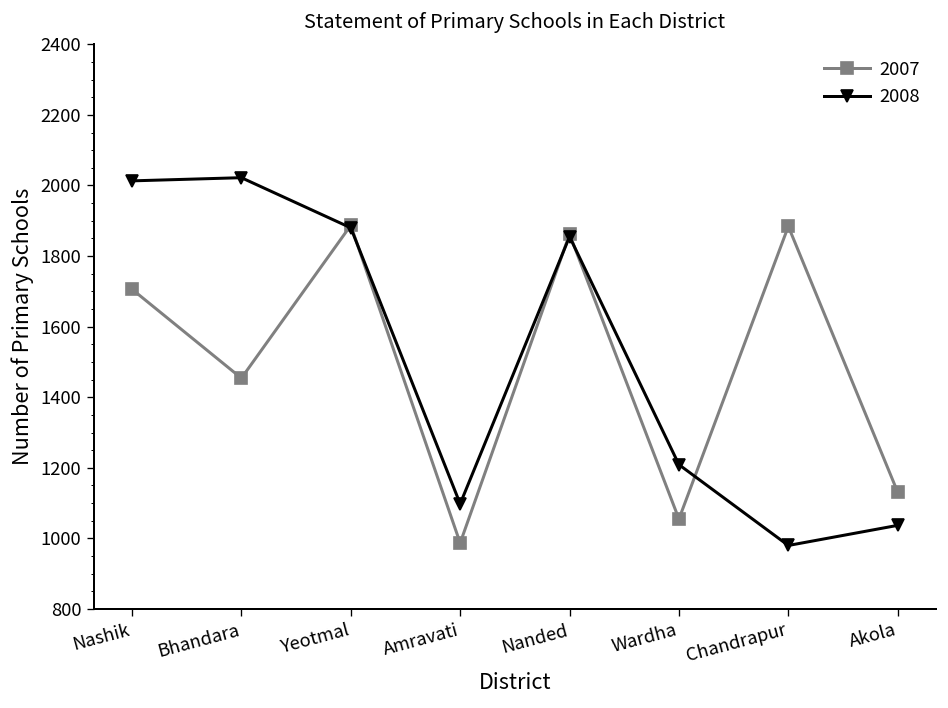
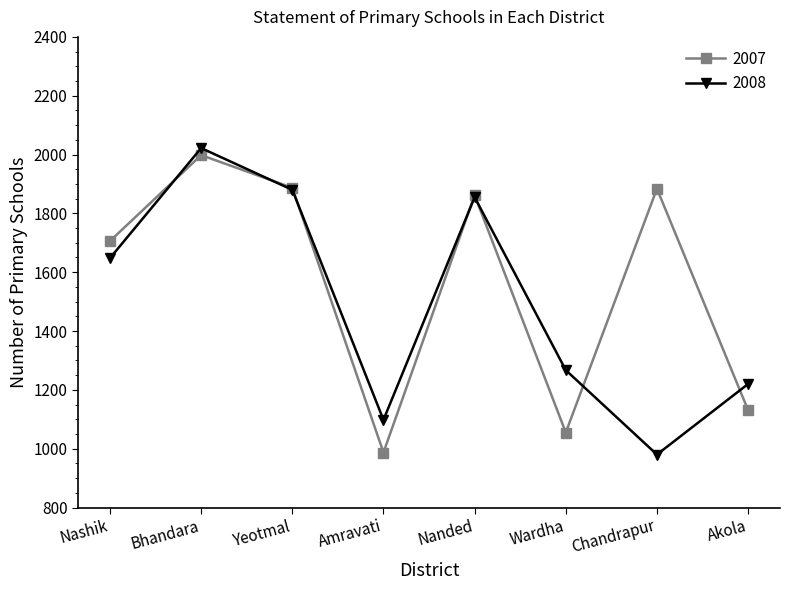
  {
    "2007": {
      "Nashik": 1710,
-     "Bhandara": 1450,
+     "Bhandara": 2000,
      "Amravati": 990,
      "Wardha": 1060,
      "Chandrapur": 1880,
      "Akola": 1130
    },
    "2008": {
-     "Nashik": 2010,
+     "Nashik": 1650,
      "Bhandara": 2020,
      "Amravati": 1100,
-     "Wardha": 1210,
+     "Wardha": 1270,
      "Chandrapur": 980,
-     "Akola": 1040
+     "Akola": 1220
    }
  }
